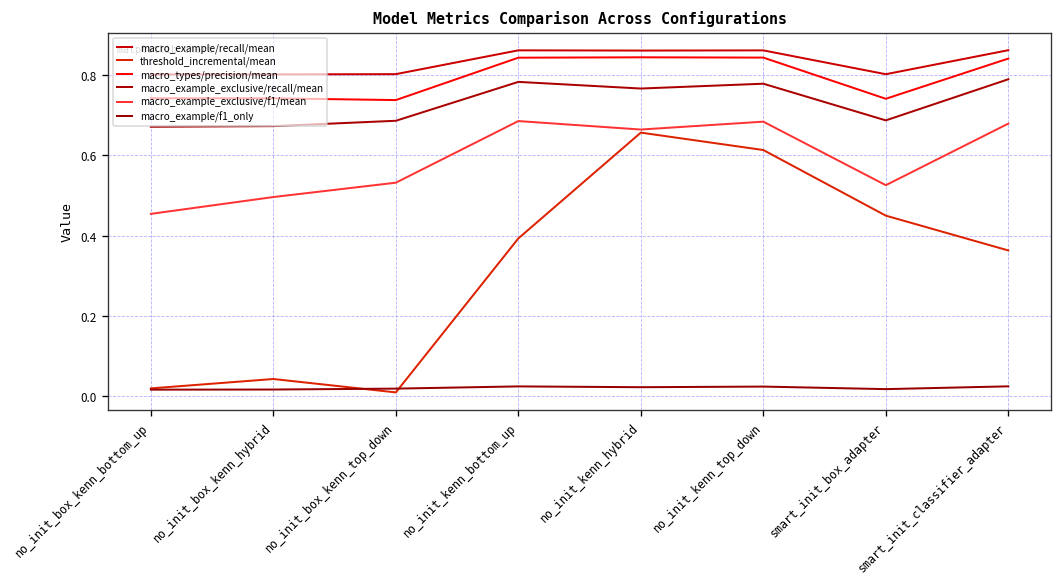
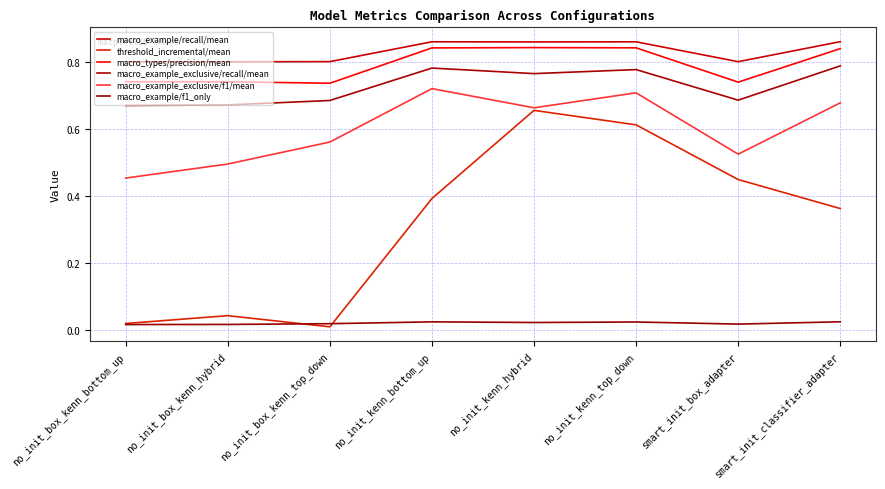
  {
    "macro_example_exclusive/f1/mean": {
      "no_init_box_kenn_bottom_up": 0.45,
      "no_init_box_kenn_hybrid": 0.50,
-     "no_init_box_kenn_top_down": 0.53,
-     "no_init_kenn_bottom_up": 0.69,
+     "no_init_box_kenn_top_down": 0.56,
+     "no_init_kenn_bottom_up": 0.72,
      "no_init_kenn_hybrid": 0.66,
-     "no_init_kenn_top_down": 0.68,
+     "no_init_kenn_top_down": 0.71,
      "smart_init_box_adapter": 0.53,
      "smart_init_classifier_adapter": 0.68
    }
  }
